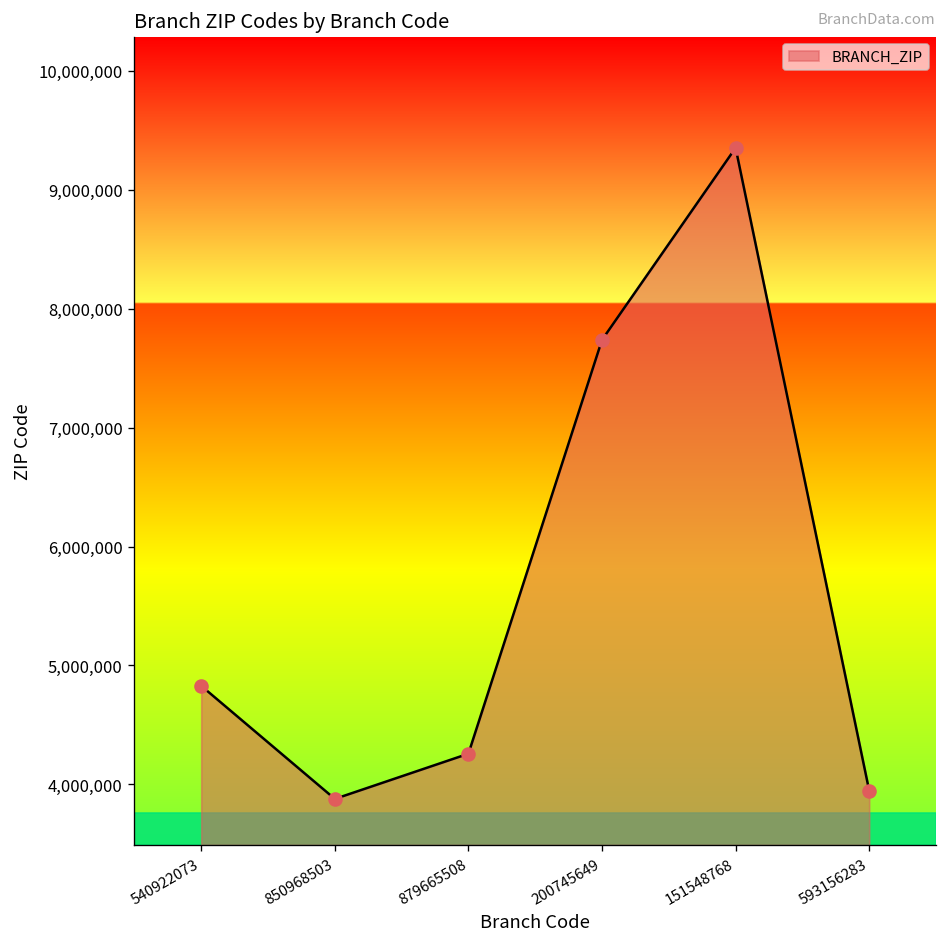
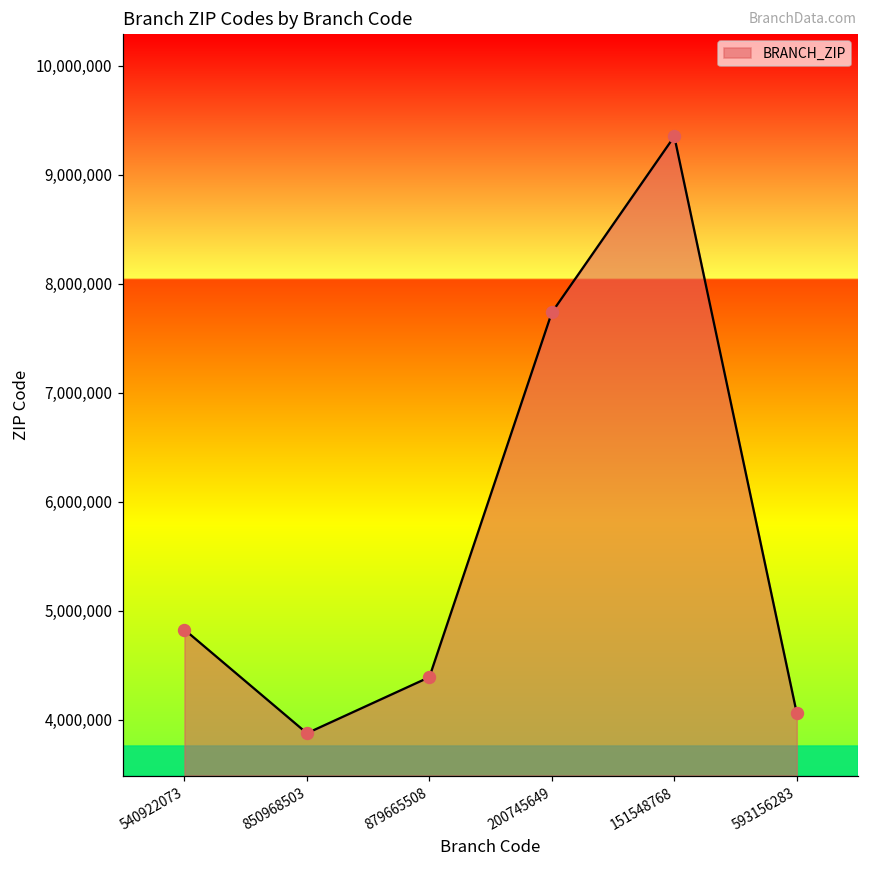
  {
    "540922073": "4,800,000",
    "850968503": "3,900,000",
-   "879665508": "4,300,000",
+   "879665508": "4,400,000",
    "200745649": "7,700,000",
    "151548768": "9,400,000",
-   "593156283": "3,900,000"
+   "593156283": "4,100,000"
  }
